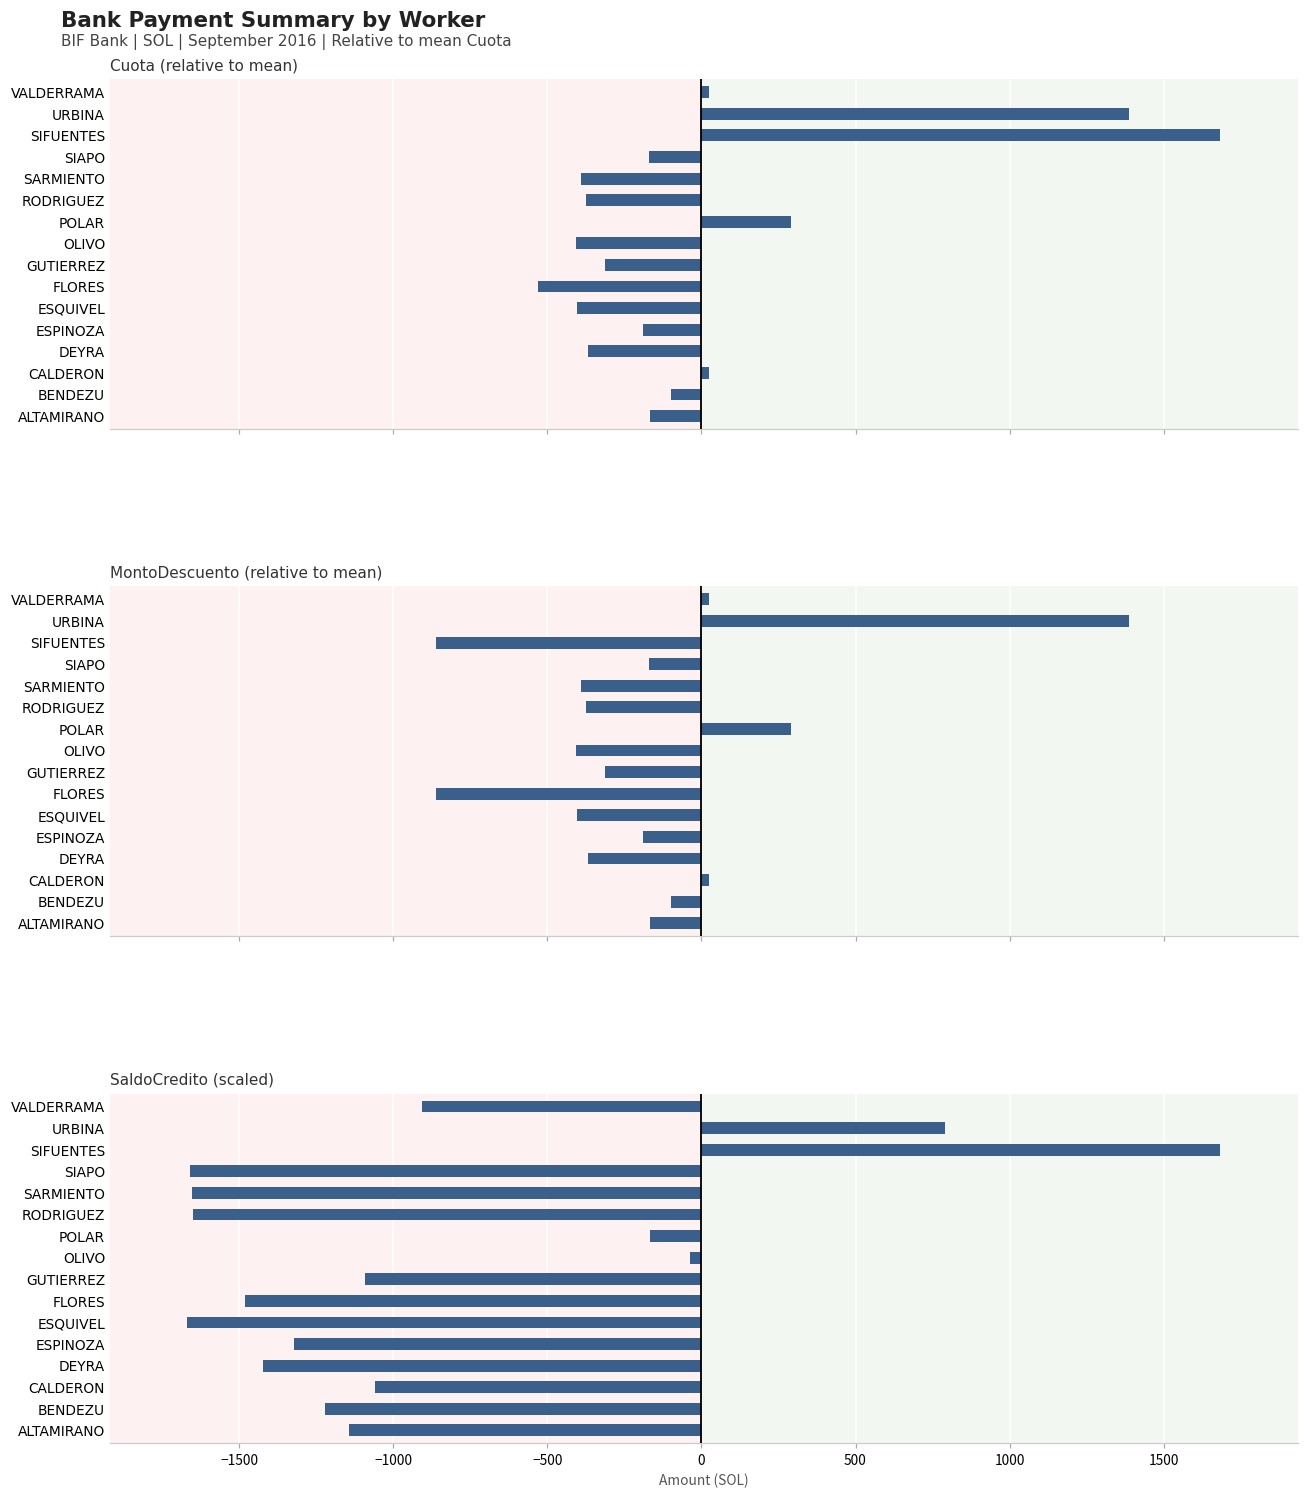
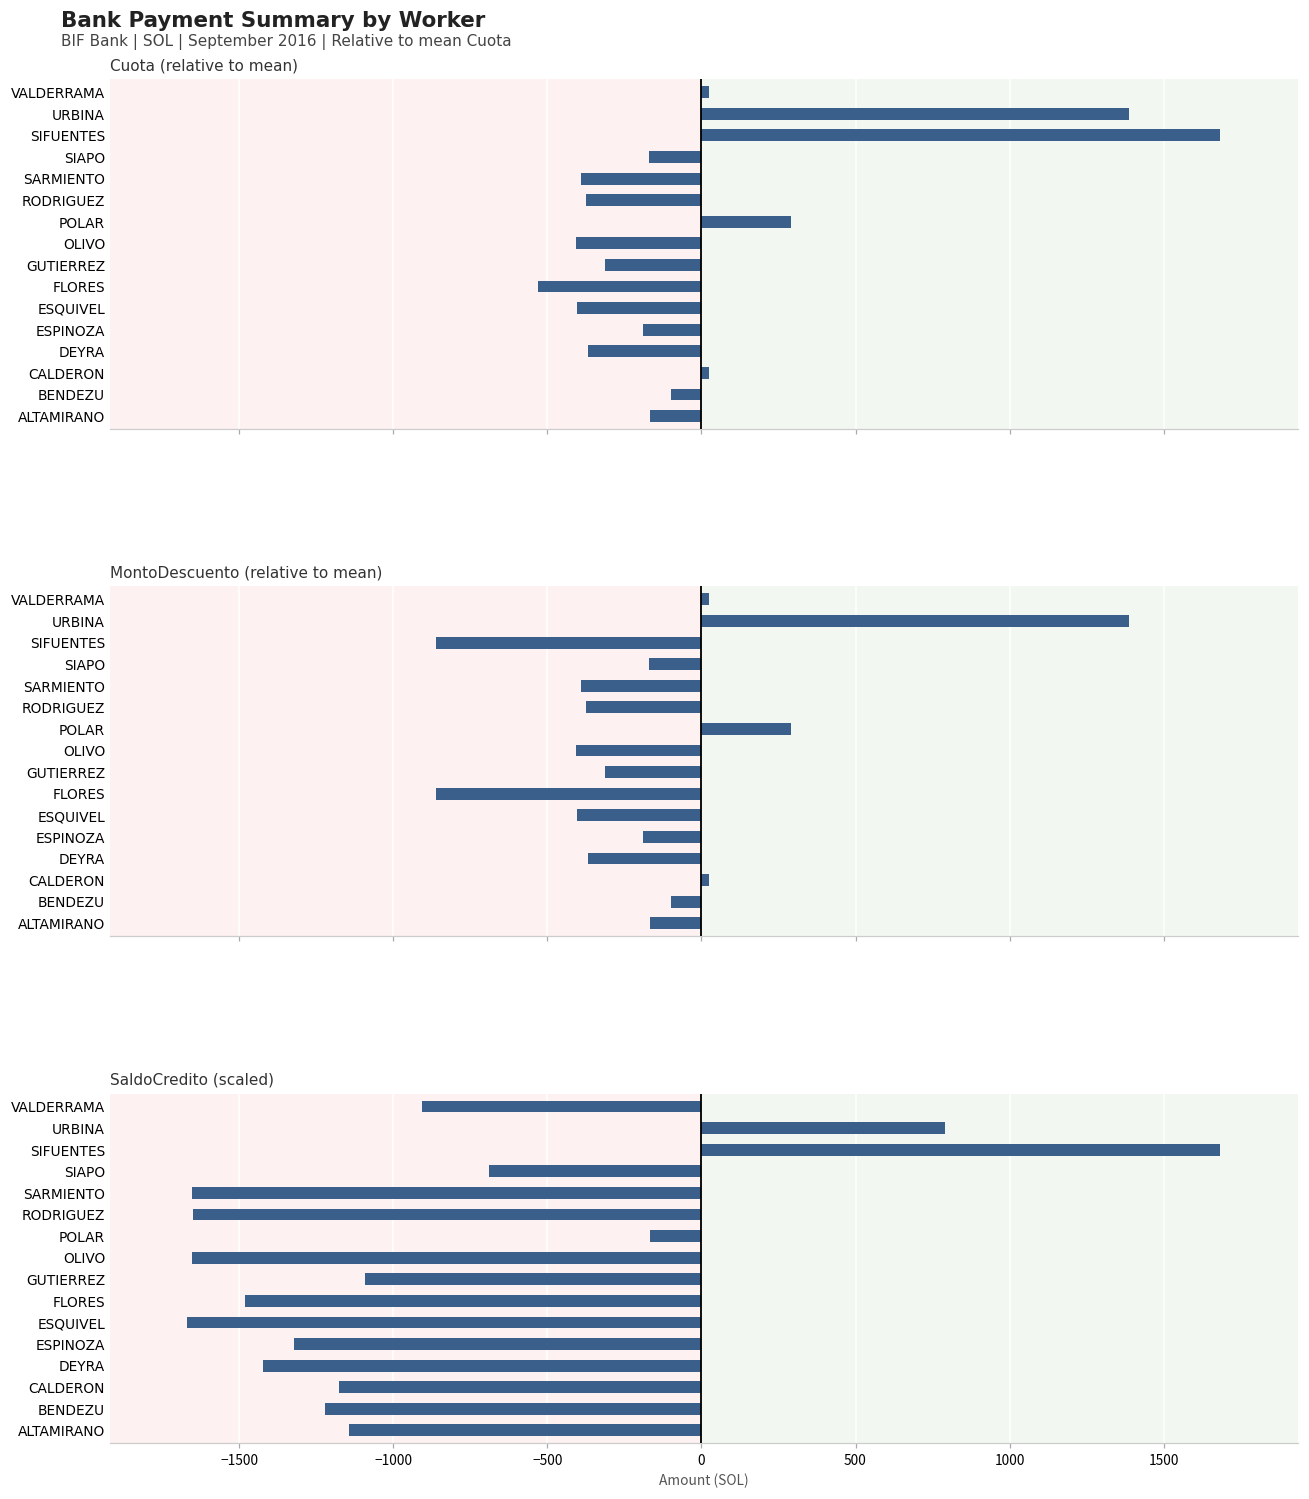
  {
    "SaldoCredito (scaled)": {
      "VALDERRAMA": -910,
      "URBINA": 790,
      "SIFUENTES": 1680,
-     "SIAPO": -1660,
+     "SIAPO": -690,
      "SARMIENTO": -1650,
      "RODRIGUEZ": -1650,
      "POLAR": -170,
-     "OLIVO": -40,
+     "OLIVO": -1650,
      "GUTIERREZ": -1090,
      "FLORES": -1480,
      "ESQUIVEL": -1670,
      "ESPINOZA": -1320,
      "DEYRA": -1420,
-     "CALDERON": -1060,
+     "CALDERON": -1180,
      "BENDEZU": -1220,
      "ALTAMIRANO": -1140
    }
  }
